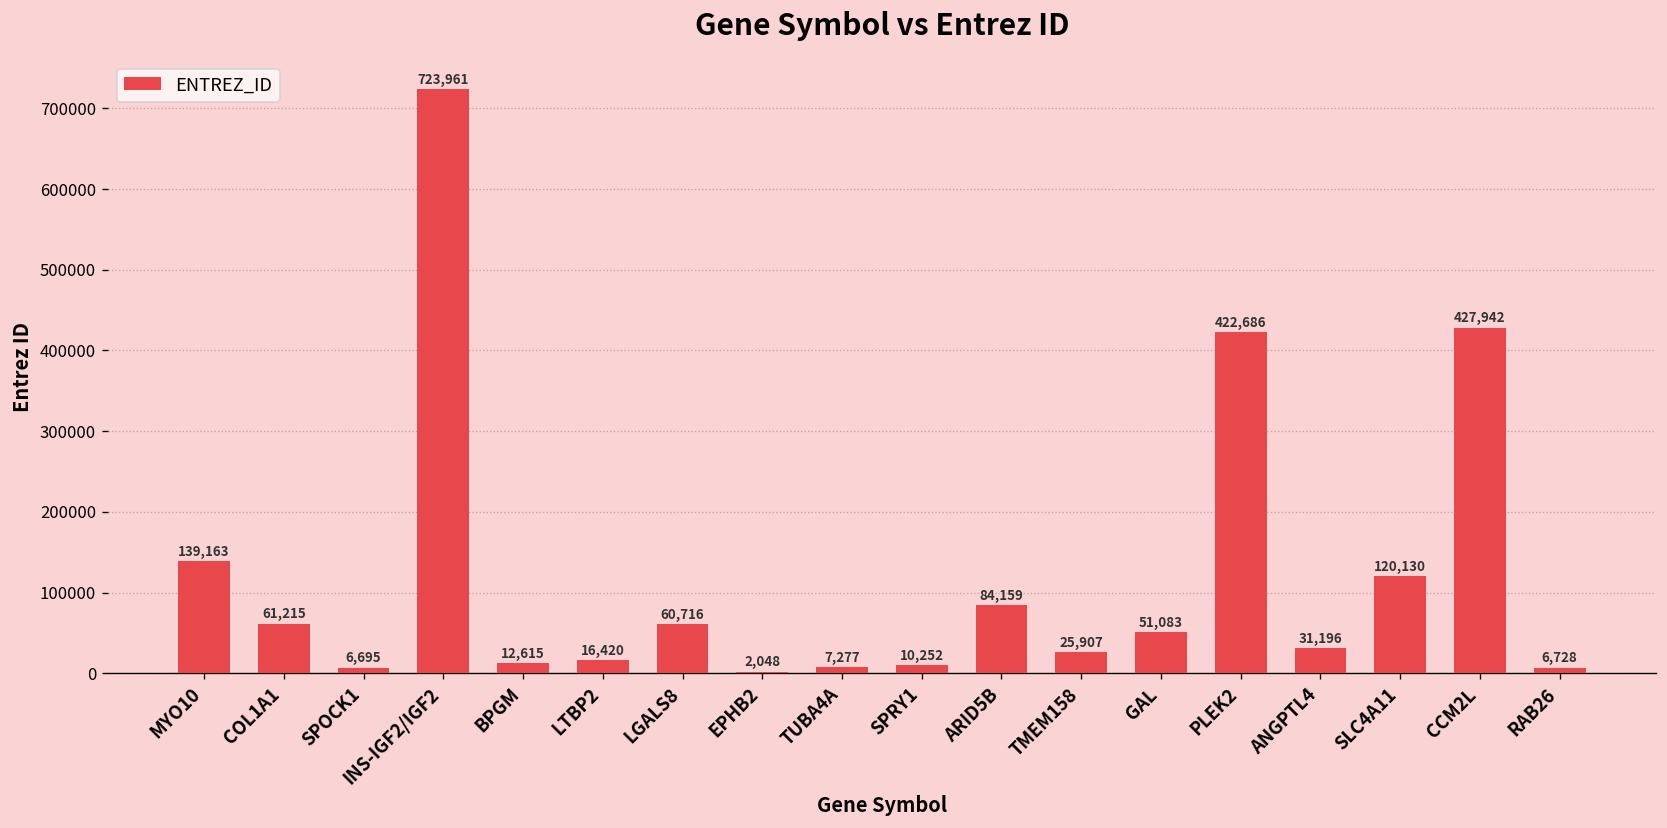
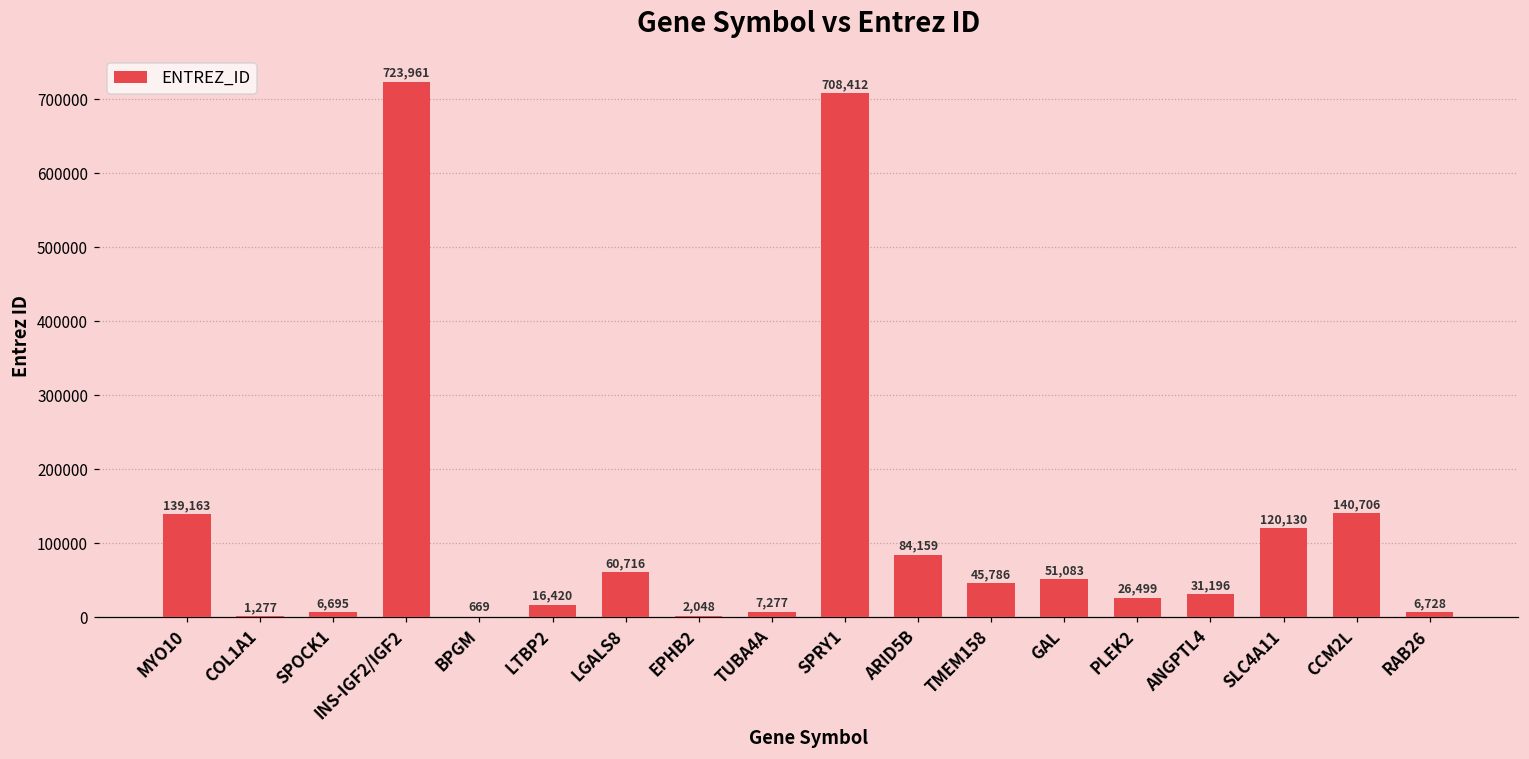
  {
    "MYO10": "139,163",
-   "COL1A1": "61,215",
+   "COL1A1": "1,277",
    "SPOCK1": "6,695",
    "INS-IGF2/IGF2": "723,961",
-   "BPGM": "12,615",
+   "BPGM": "669",
    "LTBP2": "16,420",
    "LGALS8": "60,716",
    "EPHB2": "2,048",
    "TUBA4A": "7,277",
-   "SPRY1": "10,252",
+   "SPRY1": "708,412",
    "ARID5B": "84,159",
-   "TMEM158": "25,907",
+   "TMEM158": "45,786",
    "GAL": "51,083",
-   "PLEK2": "422,686",
+   "PLEK2": "26,499",
    "ANGPTL4": "31,196",
    "SLC4A11": "120,130",
-   "CCM2L": "427,942",
+   "CCM2L": "140,706",
    "RAB26": "6,728"
  }
